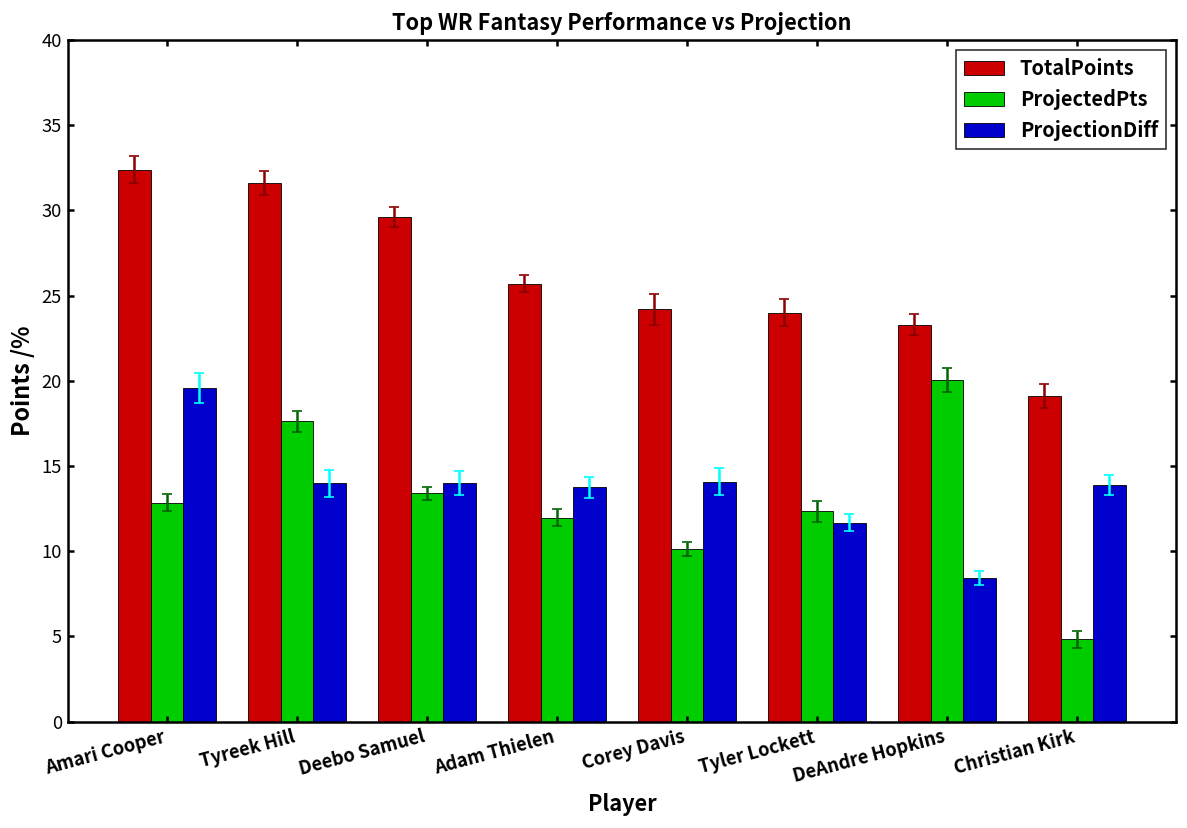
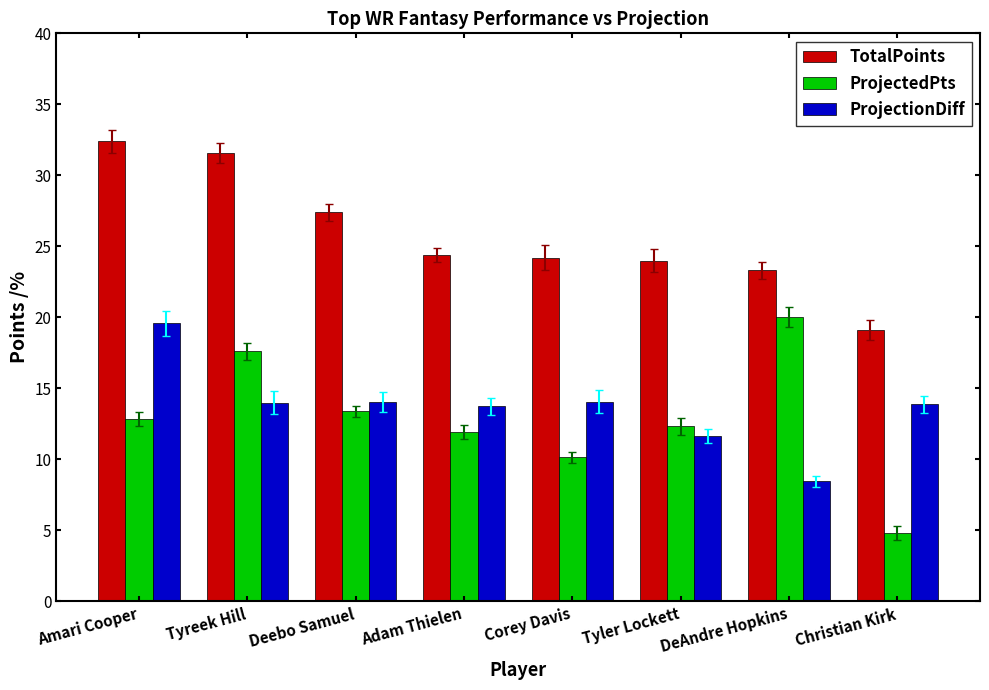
  {
    "TotalPoints": {
      "Amari Cooper": 32.4,
      "Tyreek Hill": 31.6,
-     "Deebo Samuel": 29.6,
-     "Adam Thielen": 25.7,
+     "Deebo Samuel": 27.4,
+     "Adam Thielen": 24.4,
      "Corey Davis": 24.2,
      "Tyler Lockett": 24.0,
      "DeAndre Hopkins": 23.3,
      "Christian Kirk": 19.1
    },
    "ProjectedPts": {
      "Amari Cooper": 12.8,
      "Tyreek Hill": 17.6,
      "Deebo Samuel": 13.4,
      "Adam Thielen": 12.0,
      "Corey Davis": 10.1,
      "Tyler Lockett": 12.3,
      "DeAndre Hopkins": 20.0,
      "Christian Kirk": 4.8
    },
    "ProjectionDiff": {
      "Amari Cooper": 19.6,
      "Tyreek Hill": 14.0,
      "Deebo Samuel": 14.0,
      "Adam Thielen": 13.8,
      "Corey Davis": 14.1,
      "Tyler Lockett": 11.7,
      "DeAndre Hopkins": 8.4,
      "Christian Kirk": 13.9
    }
  }
